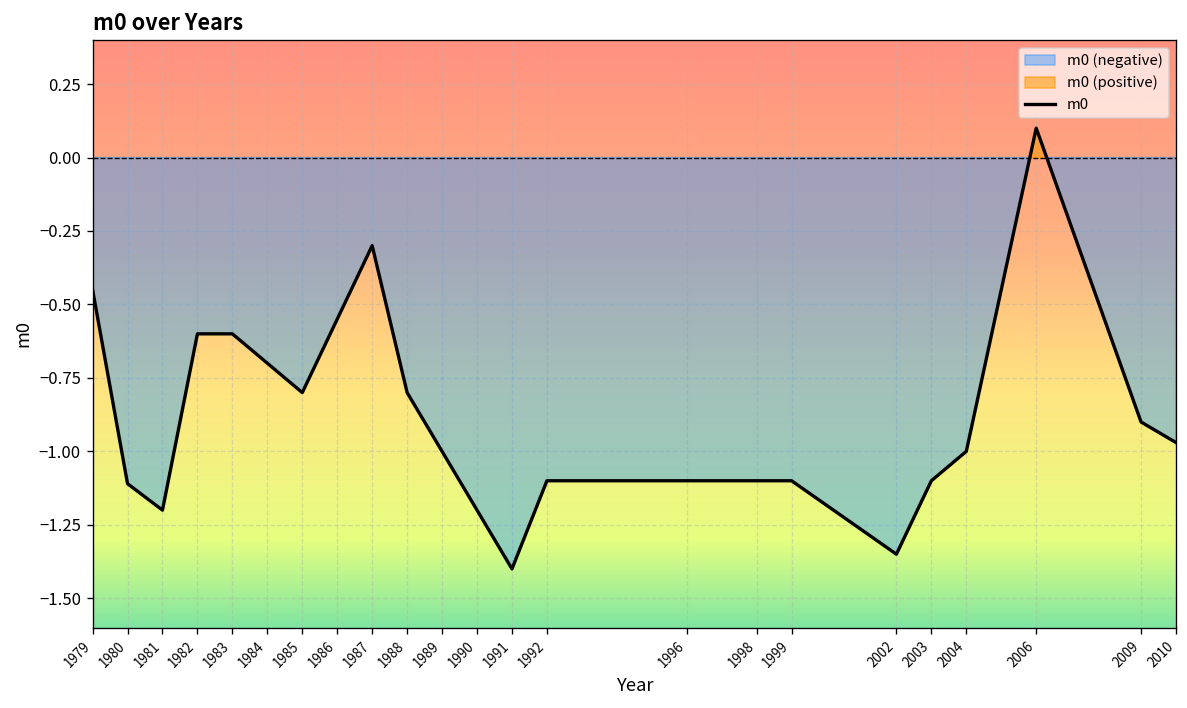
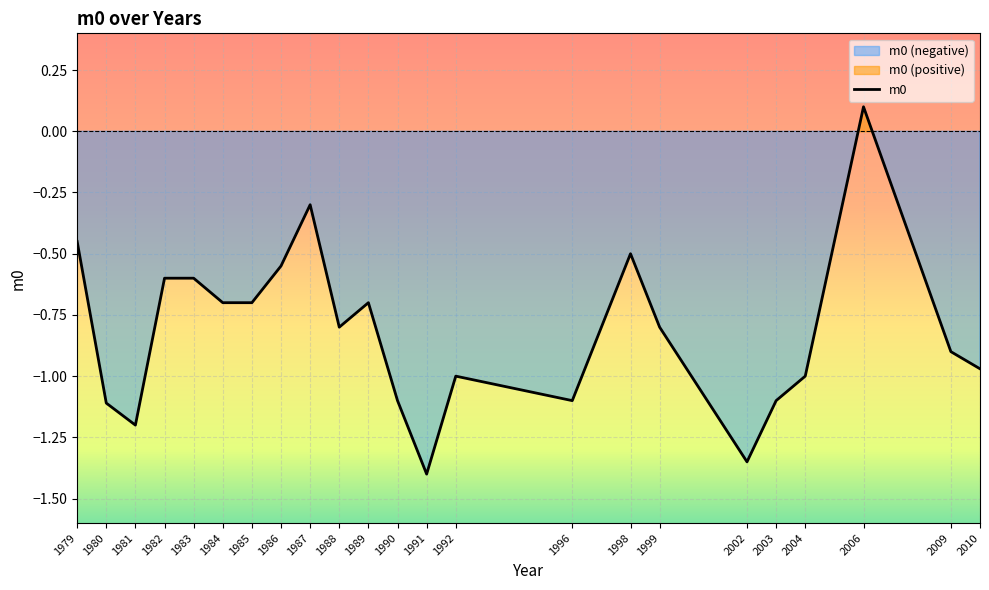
  {
    "1979": -0.45,
    "1980": -1.1,
    "1981": -1.2,
    "1982": -0.6,
    "1983": -0.6,
    "1984": -0.7,
-   "1985": -0.8,
+   "1985": -0.7,
    "1986": -0.55,
    "1987": -0.3,
    "1988": -0.8,
-   "1989": -1.0,
-   "1990": -1.2,
+   "1989": -0.7,
+   "1990": -1.1,
    "1991": -1.4,
-   "1992": -1.1,
+   "1992": -1.0,
    "1996": -1.1,
-   "1998": -1.1,
-   "1999": -1.1,
+   "1998": -0.5,
+   "1999": -0.8,
    "2002": -1.35,
    "2003": -1.1,
    "2004": -1.0,
    "2006": 0.1,
    "2009": -0.9,
    "2010": -0.97
  }
